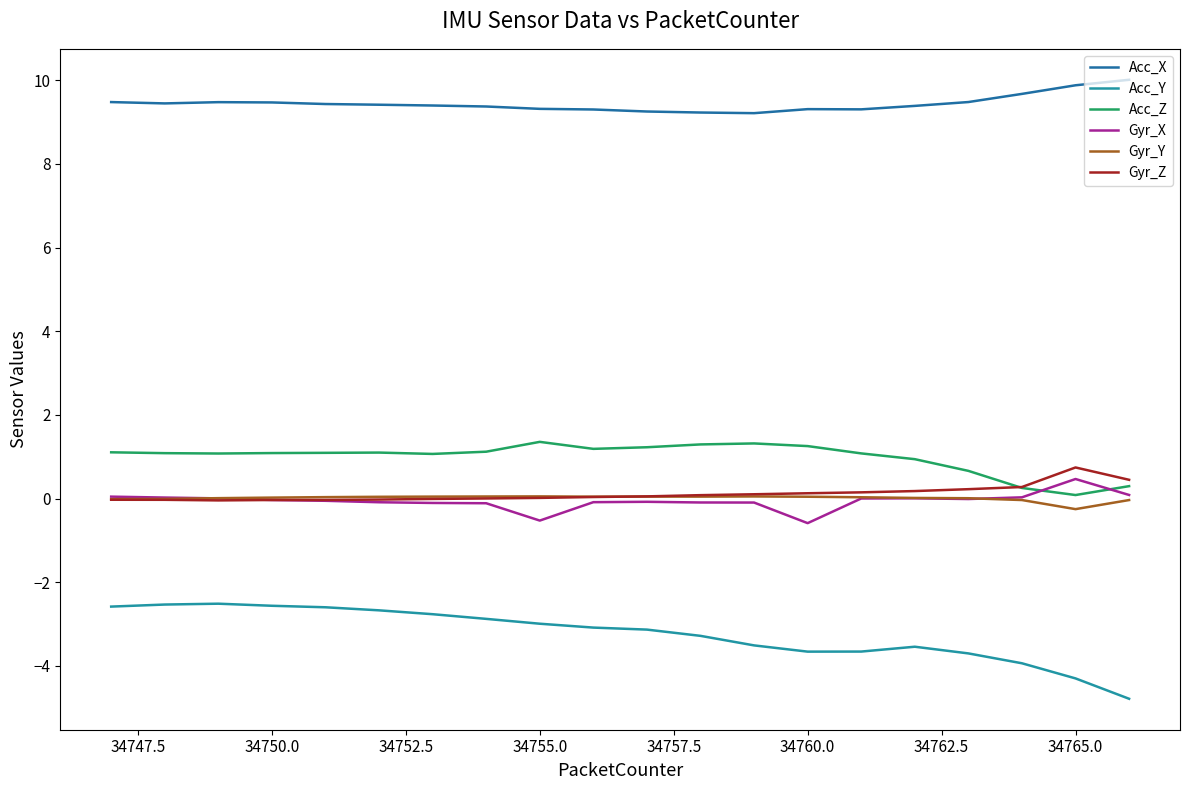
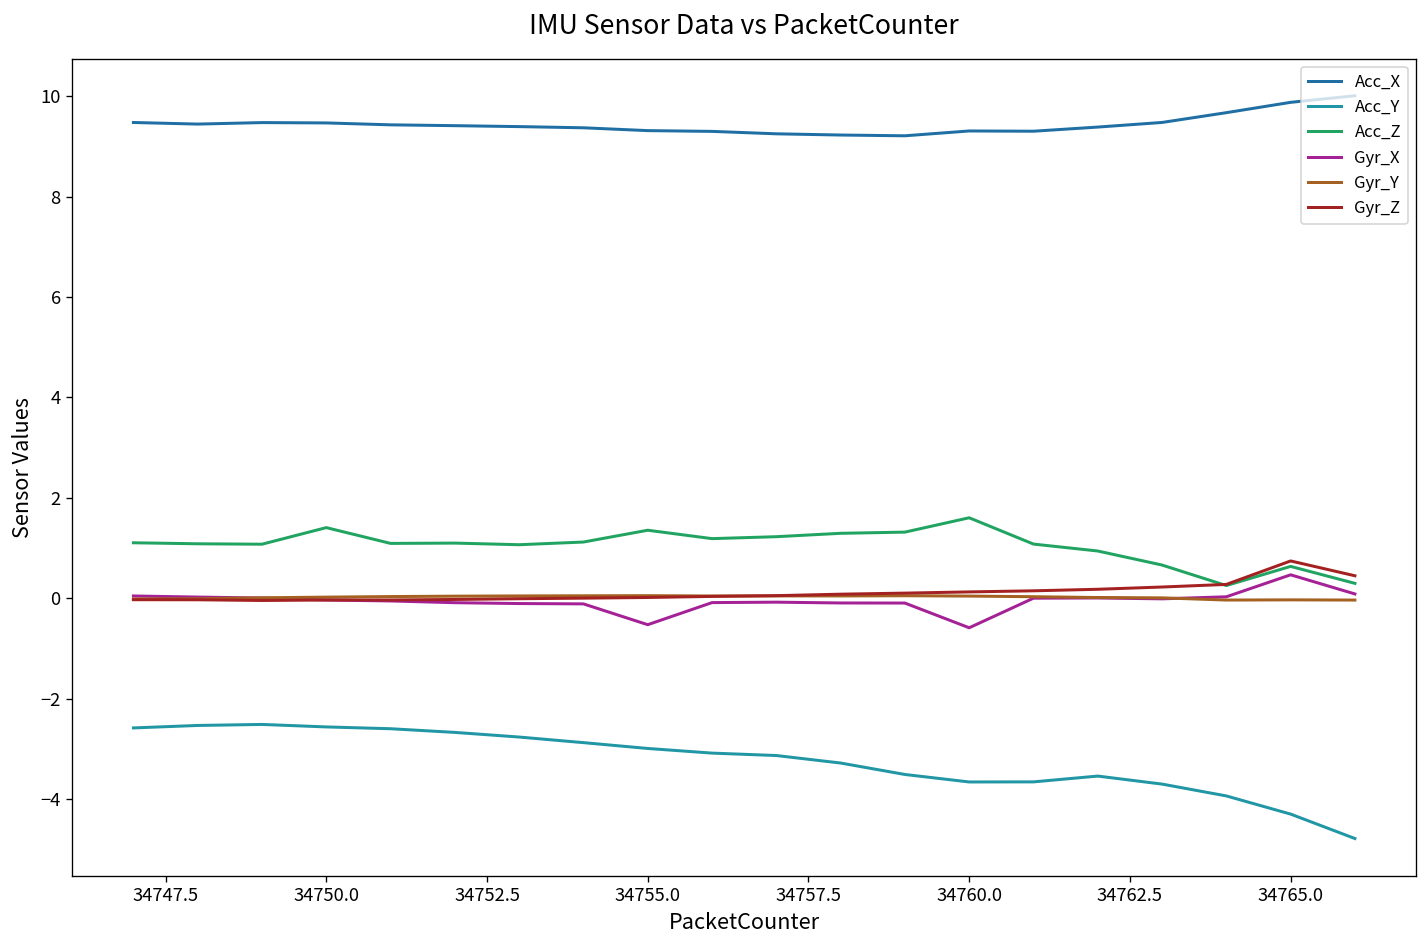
  {
    "Acc_Z": {
-     "34750.0": 1.1,
+     "34750.0": 1.4,
      "34755.0": 1.4,
-     "34760.0": 1.3,
-     "34765.0": 0.1
+     "34760.0": 1.6,
+     "34765.0": 0.6
    },
    "Gyr_X": {
      "34755.0": -0.5,
      "34760.0": -0.6,
      "34765.0": 0.5
    },
    "Gyr_Y": {
      "34760.0": 0.0,
-     "34765.0": -0.3
+     "34765.0": 0.0
    },
    "Gyr_Z": {
      "34760.0": 0.1,
      "34765.0": 0.7
    }
  }
